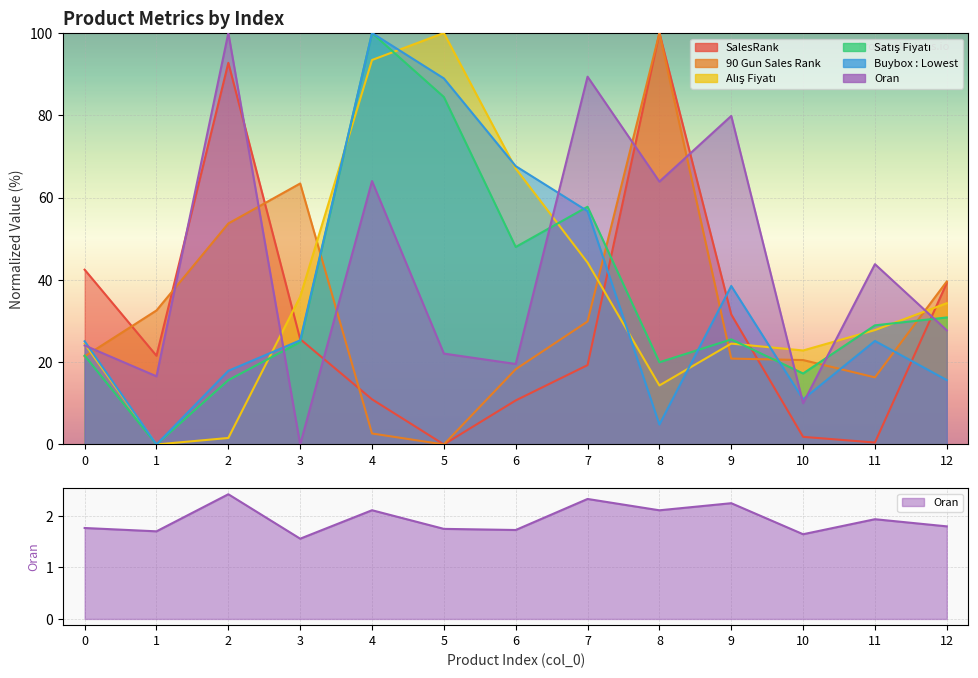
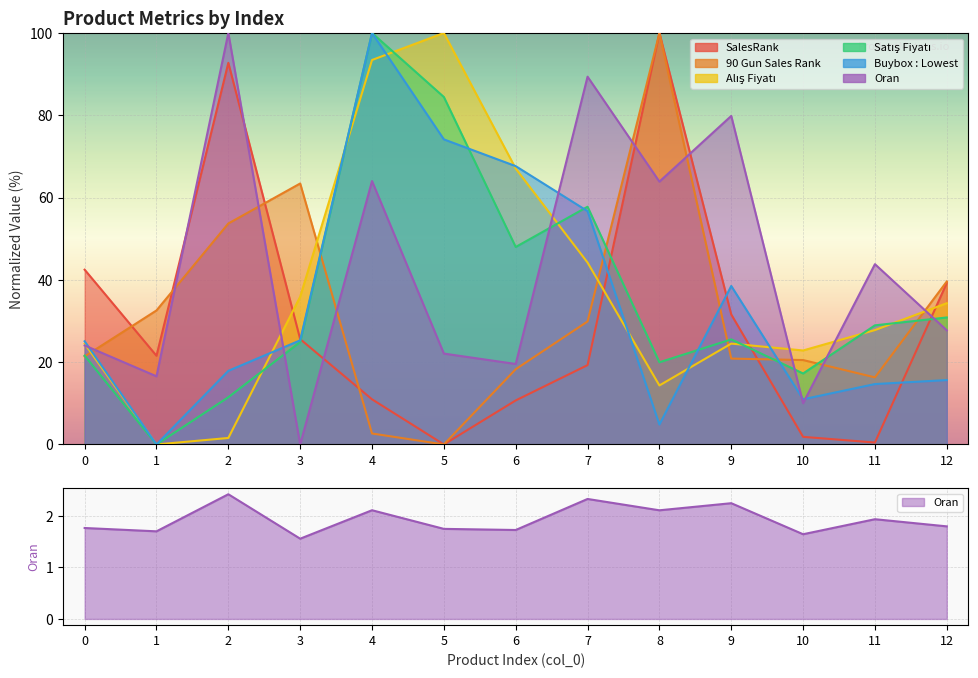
  {
    "Product Metrics by Index": {
      "Satış Fiyatı": {
-       "2": 16,
+       "2": 11,
        "5": 84,
        "6": 48,
        "7": 58,
        "8": 20,
        "9": 26,
        "10": 17,
        "11": 29,
        "12": 31
      },
      "Buybox : Lowest": {
        "2": 18,
-       "5": 89,
+       "5": 74,
        "7": 57,
        "8": 5,
        "9": 39,
        "10": 11,
-       "11": 25,
+       "11": 15,
        "12": 16
      },
      "Oran": {
        "1": 17,
        "2": 100,
        "3": 0,
        "4": 64,
        "5": 22,
        "6": 20,
        "7": 89,
        "8": 64,
        "9": 80,
        "10": 10,
        "11": 44,
        "12": 28
      }
    }
  }
